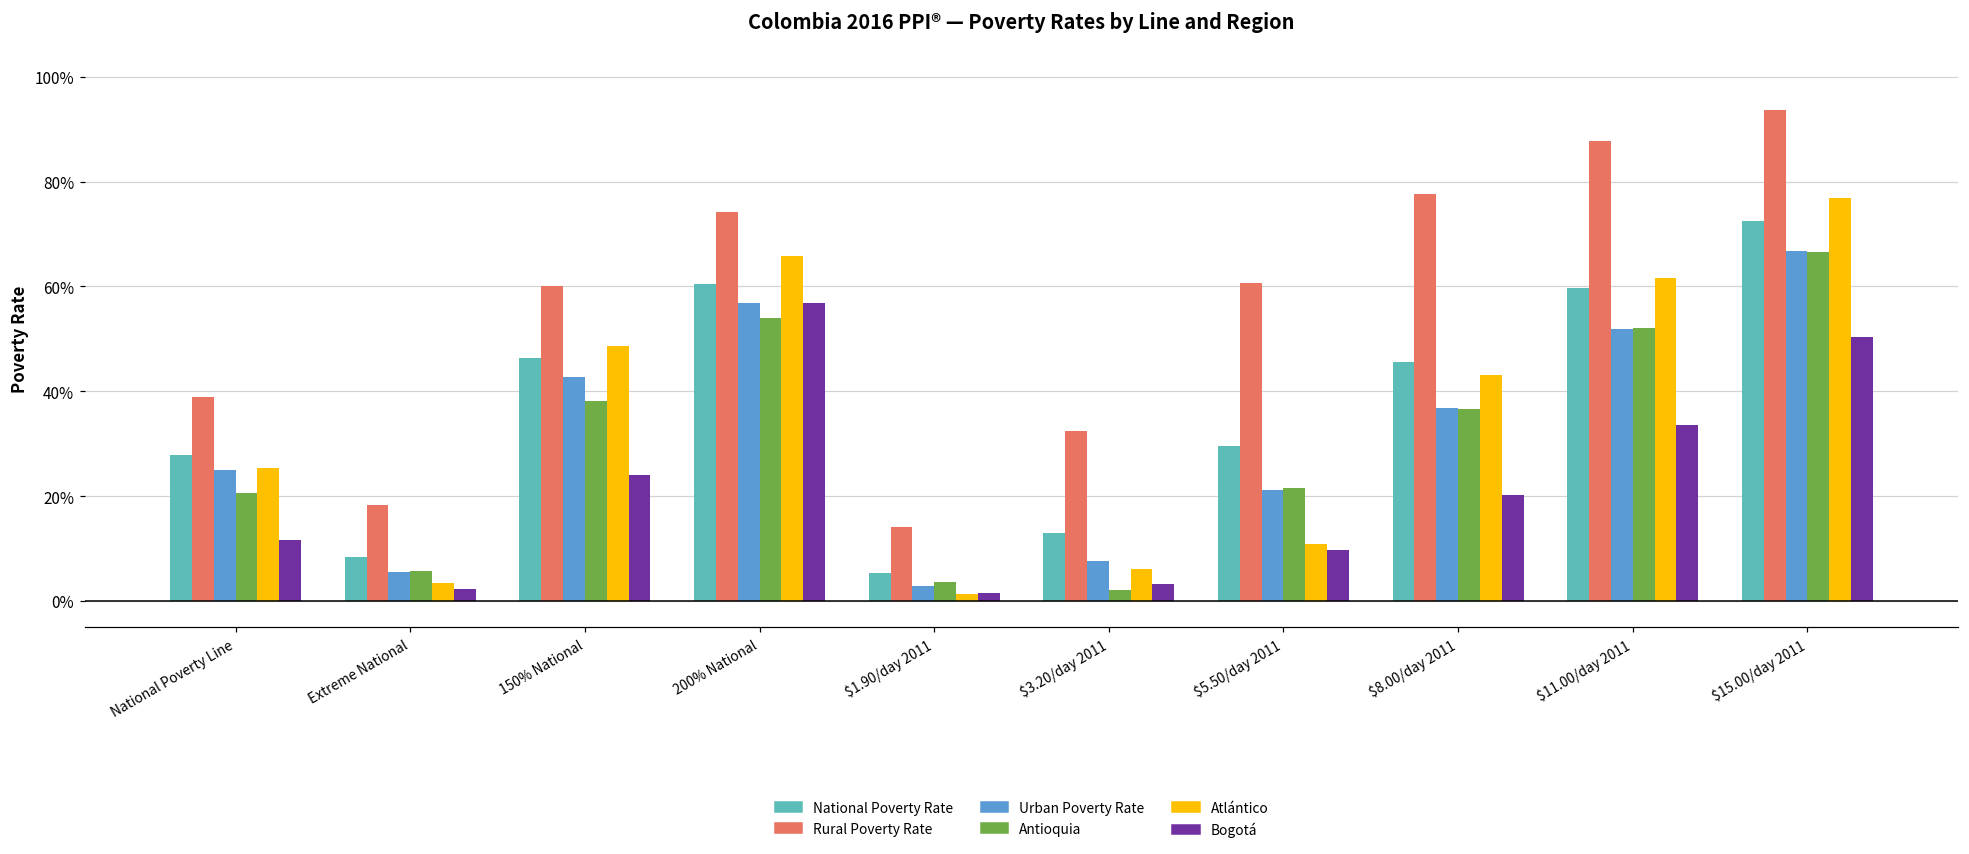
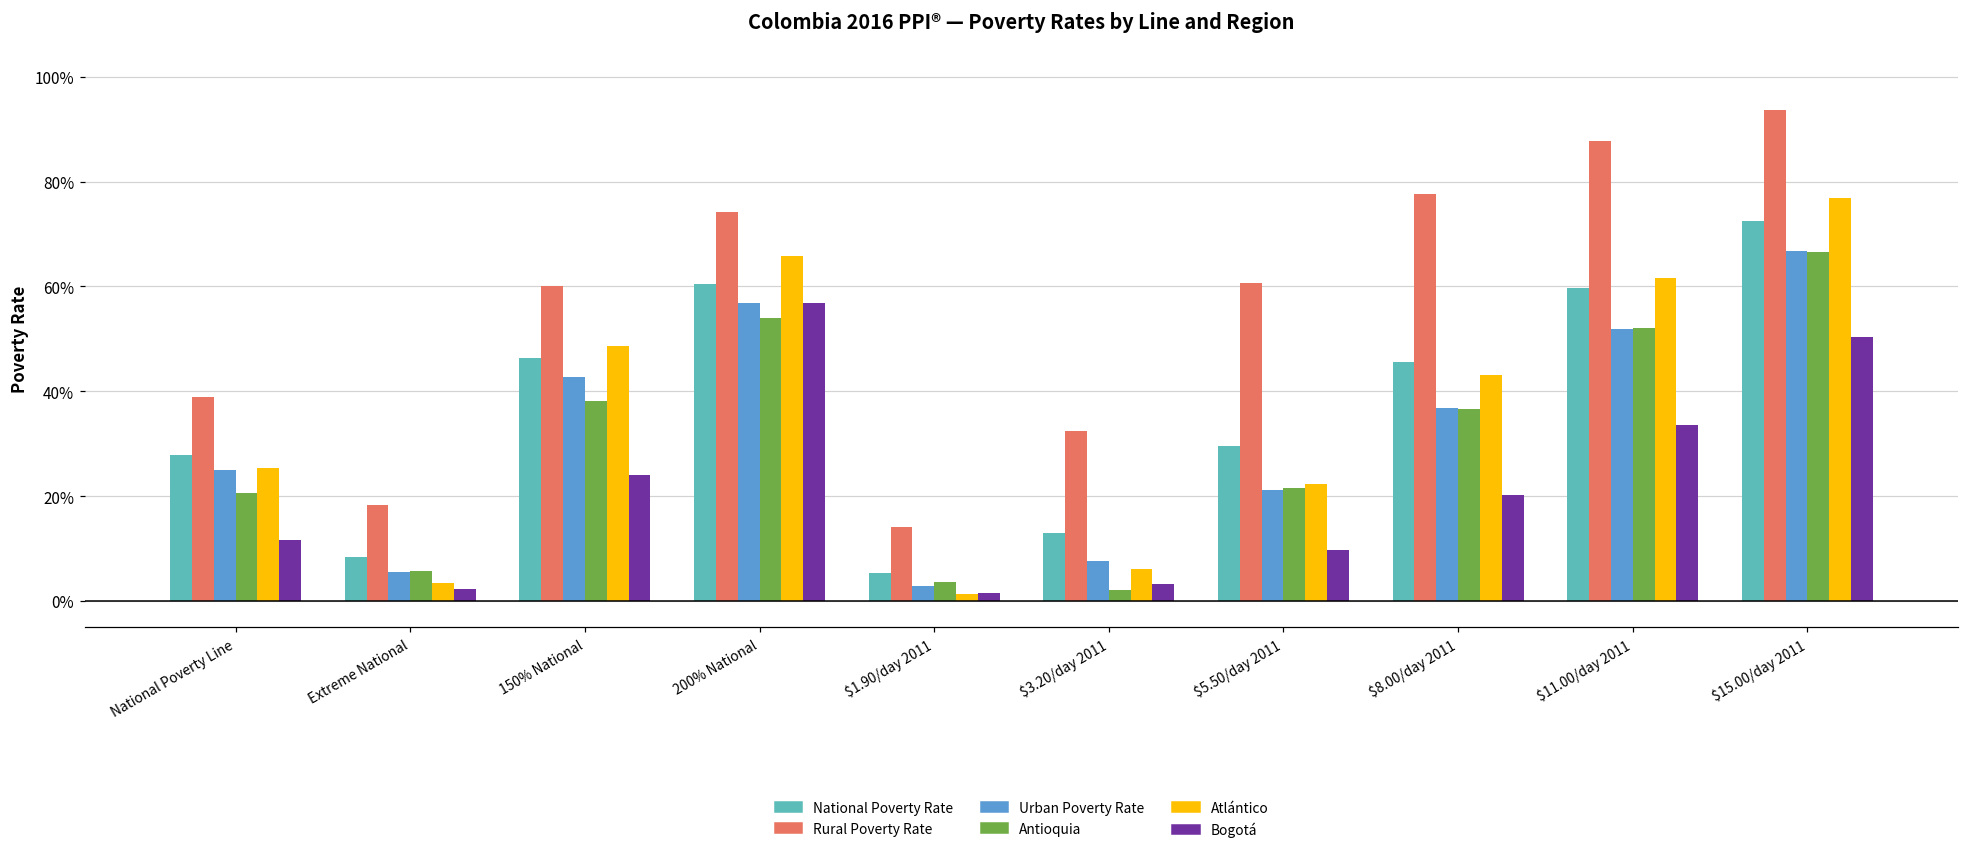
  {
    "Rural Poverty Rate": {
      "National Poverty Line": "39%",
      "Extreme National": "18%",
      "150% National": "60%",
      "200% National": "74%",
      "$1.90/day 2011": "14%",
      "$3.20/day 2011": "32%",
      "$5.50/day 2011": "61%",
      "$8.00/day 2011": "78%",
      "$11.00/day 2011": "88%",
      "$15.00/day 2011": "94%"
    },
    "Antioquia": {
      "National Poverty Line": "21%",
      "Extreme National": "6%",
      "150% National": "38%",
      "200% National": "54%",
      "$1.90/day 2011": "4%",
      "$3.20/day 2011": "2%",
      "$5.50/day 2011": "22%",
      "$8.00/day 2011": "37%",
      "$11.00/day 2011": "52%",
      "$15.00/day 2011": "67%"
    },
    "Atlántico": {
      "National Poverty Line": "25%",
      "Extreme National": "3%",
      "150% National": "49%",
      "200% National": "66%",
      "$1.90/day 2011": "1%",
      "$3.20/day 2011": "6%",
-     "$5.50/day 2011": "11%",
+     "$5.50/day 2011": "22%",
      "$8.00/day 2011": "43%",
      "$11.00/day 2011": "62%",
      "$15.00/day 2011": "77%"
    },
    "Bogotá": {
      "National Poverty Line": "12%",
      "Extreme National": "2%",
      "150% National": "24%",
      "200% National": "57%",
      "$1.90/day 2011": "1%",
      "$3.20/day 2011": "3%",
      "$5.50/day 2011": "10%",
      "$8.00/day 2011": "20%",
      "$11.00/day 2011": "34%",
      "$15.00/day 2011": "50%"
    }
  }
